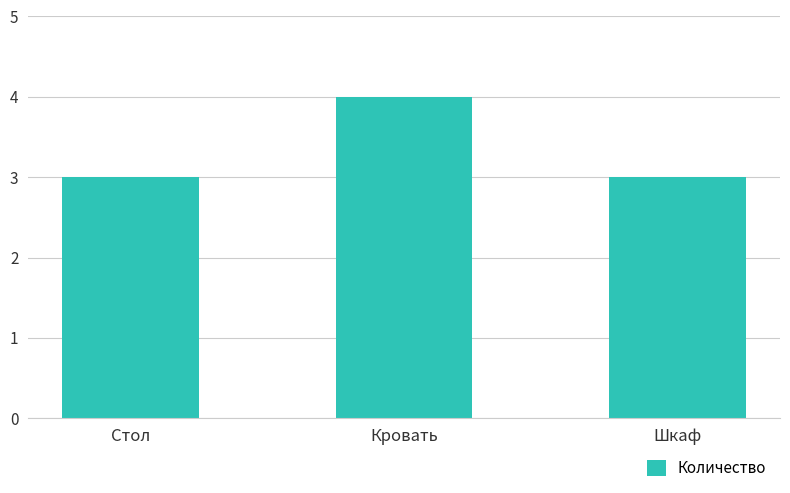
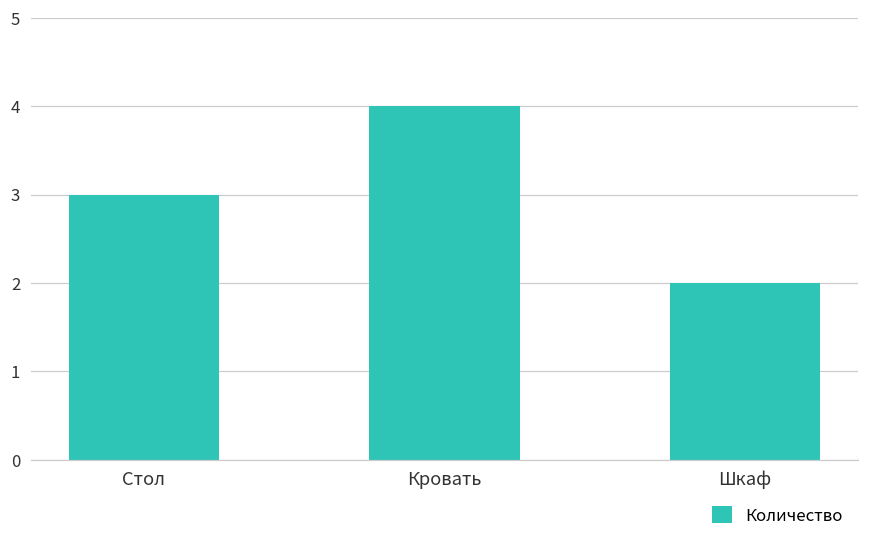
  {
    "Стол": 3,
    "Кровать": 4,
-   "Шкаф": 3
+   "Шкаф": 2
  }
